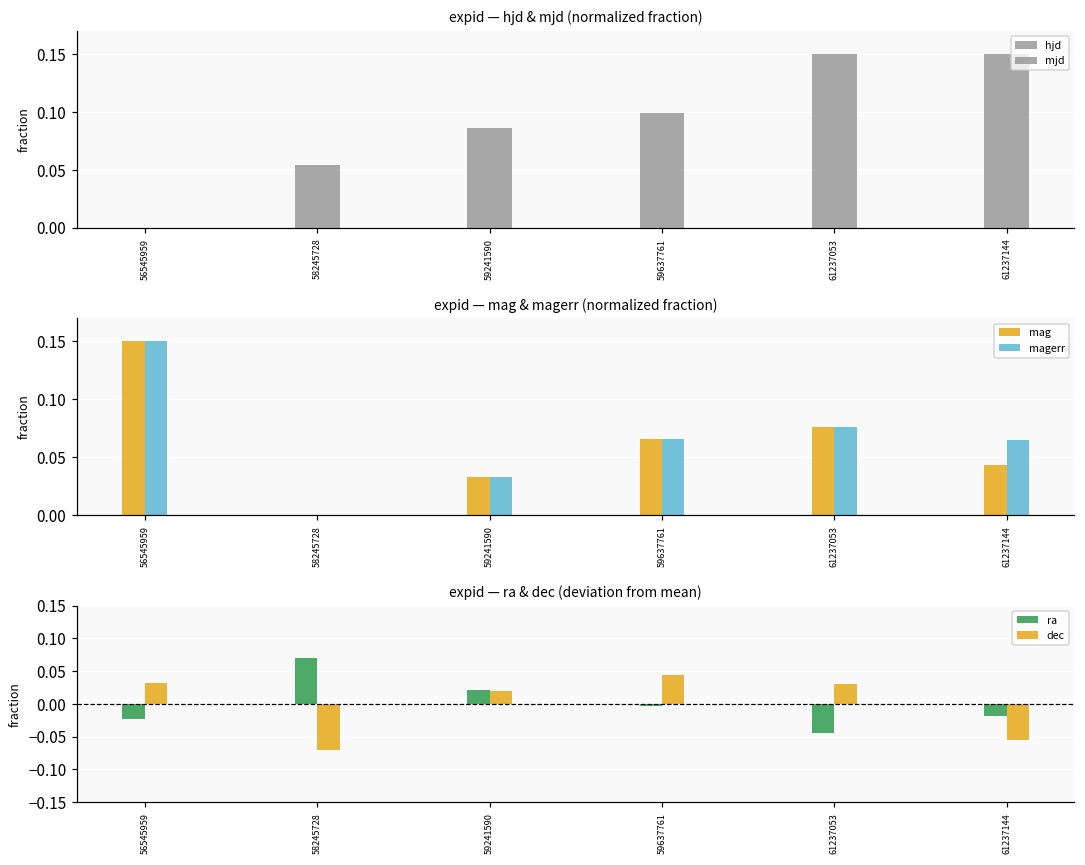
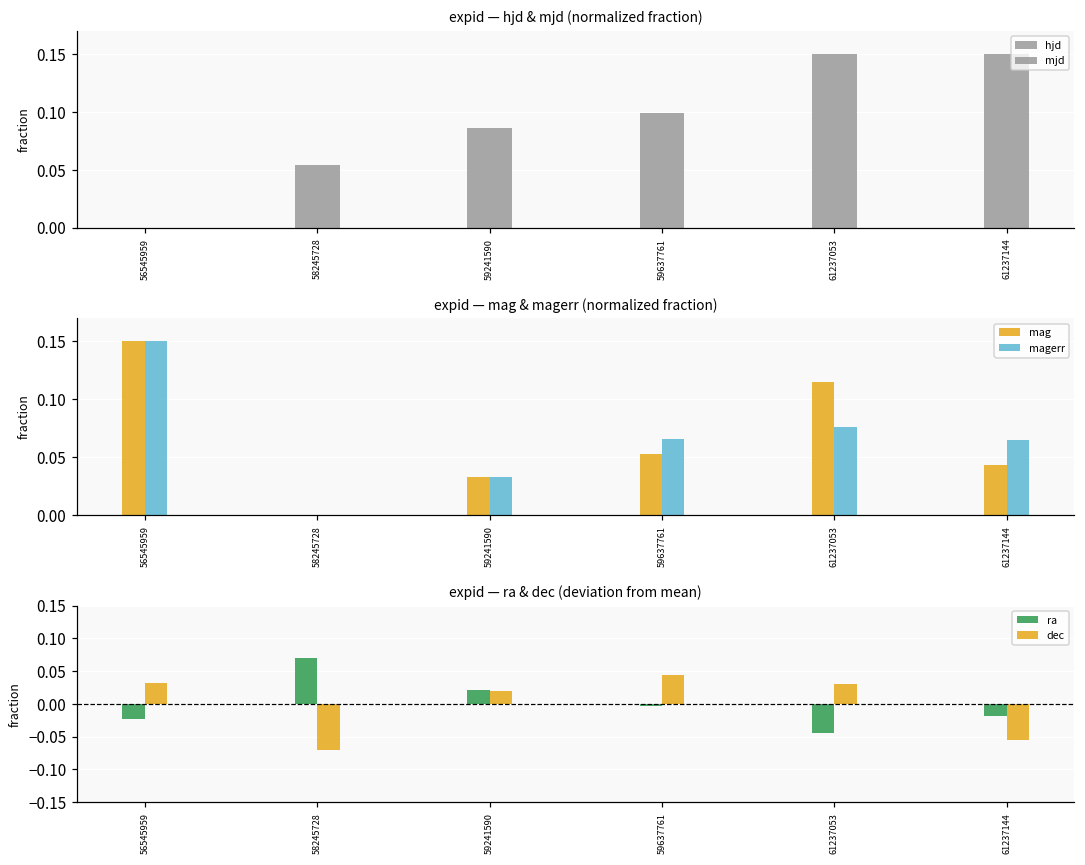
  {
    "expid — mag & magerr (normalized fraction)": {
      "mag": {
        "56545959": 0.150,
        "58245728": 0.000,
        "59241590": 0.033,
-       "59637761": 0.065,
-       "61237053": 0.076,
+       "59637761": 0.053,
+       "61237053": 0.115,
        "61237144": 0.043
      },
      "magerr": {
        "56545959": 0.150,
        "58245728": 0.000,
        "59241590": 0.033,
        "59637761": 0.065,
        "61237053": 0.076,
        "61237144": 0.064
      }
    },
    "expid — ra & dec (deviation from mean)": {
      "ra": {
        "56545959": -0.02,
        "58245728": 0.07,
        "59241590": 0.02,
        "61237053": -0.04,
        "61237144": -0.02
      },
      "dec": {
        "56545959": 0.03,
        "58245728": -0.07,
        "59241590": 0.02,
        "59637761": 0.04,
        "61237053": 0.03,
        "61237144": -0.06
      }
    }
  }
